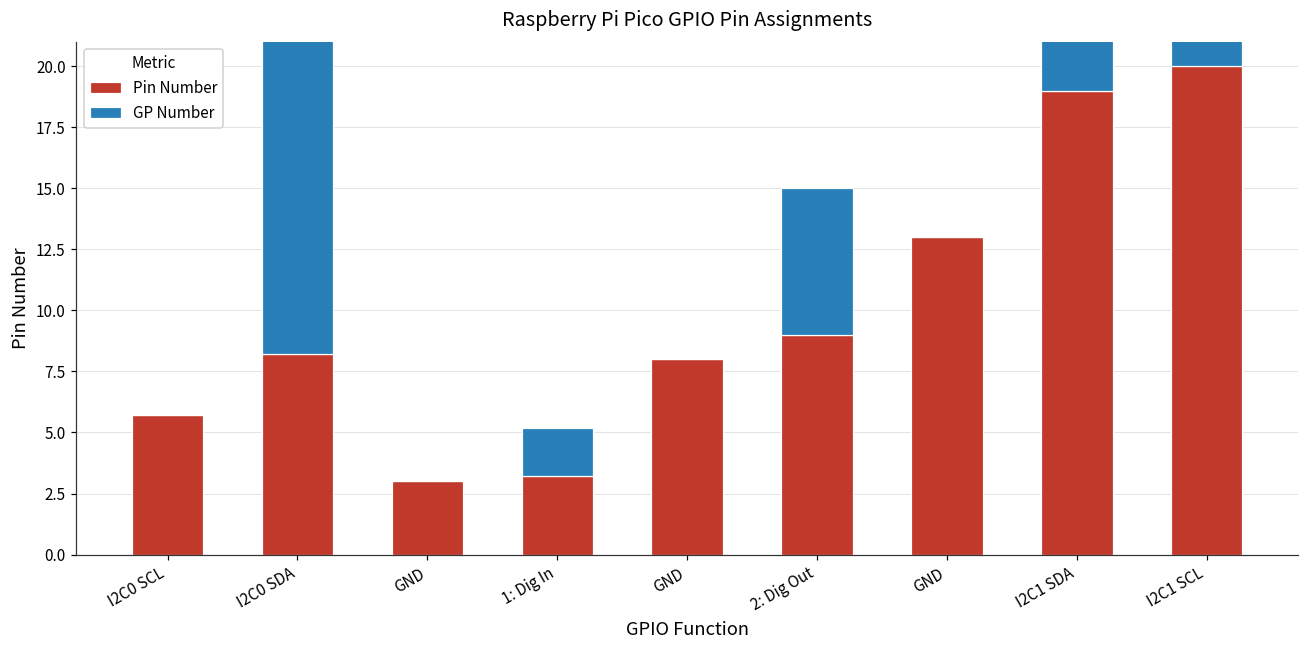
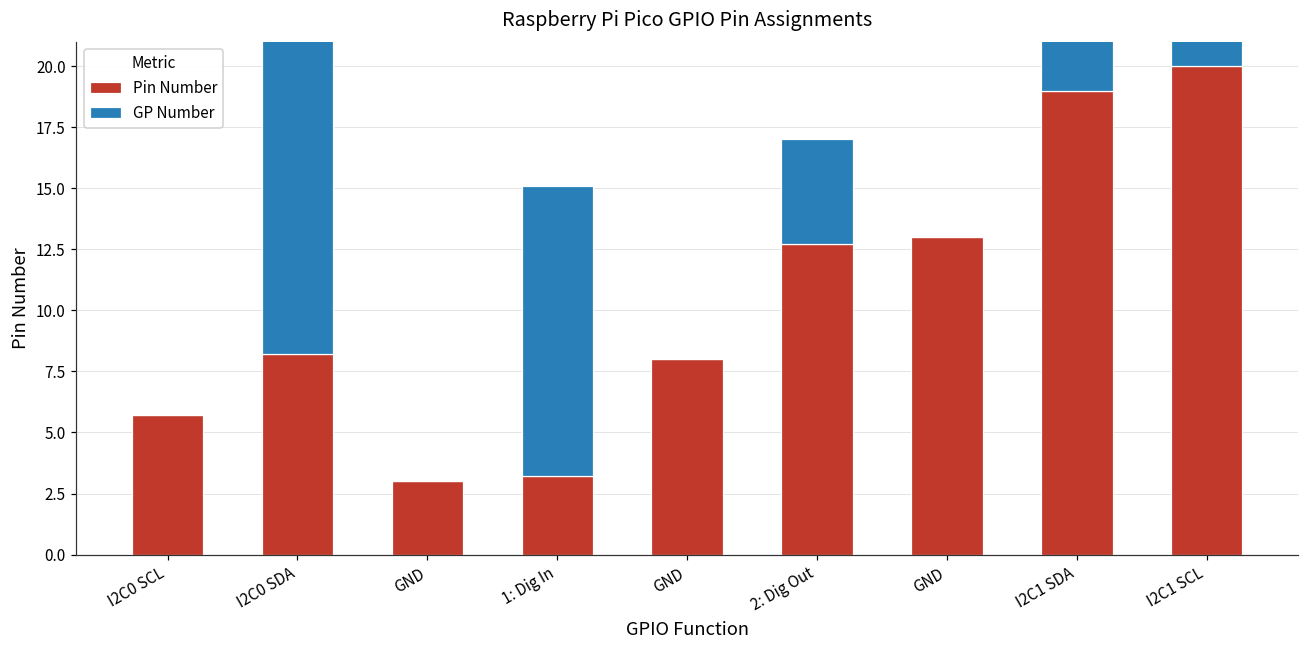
  {
    "Pin Number": {
      "I2C0 SCL": 5.7,
      "I2C0 SDA": 8.2,
      "1: Dig In": 3.2,
-     "2: Dig Out": 9.0,
+     "2: Dig Out": 12.7,
      "I2C1 SDA": 19.0,
      "I2C1 SCL": 20.0
    },
    "GP Number": {
      "I2C0 SCL": 0.0,
-     "1: Dig In": 2.0,
-     "2: Dig Out": 6.0
+     "1: Dig In": 11.9,
+     "2: Dig Out": 4.3
    }
  }
